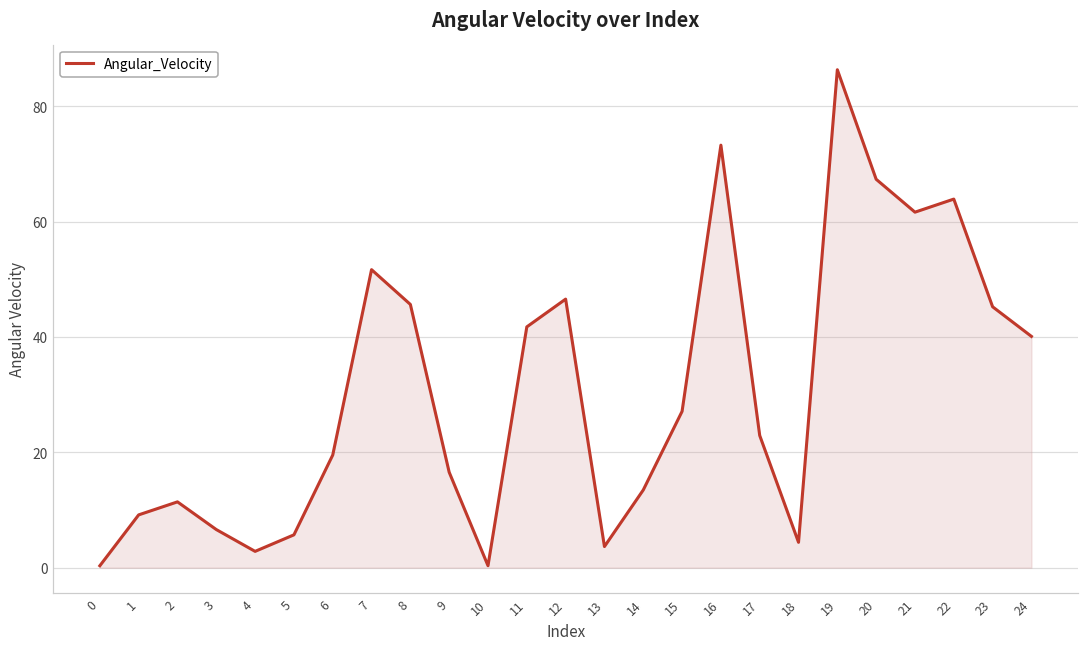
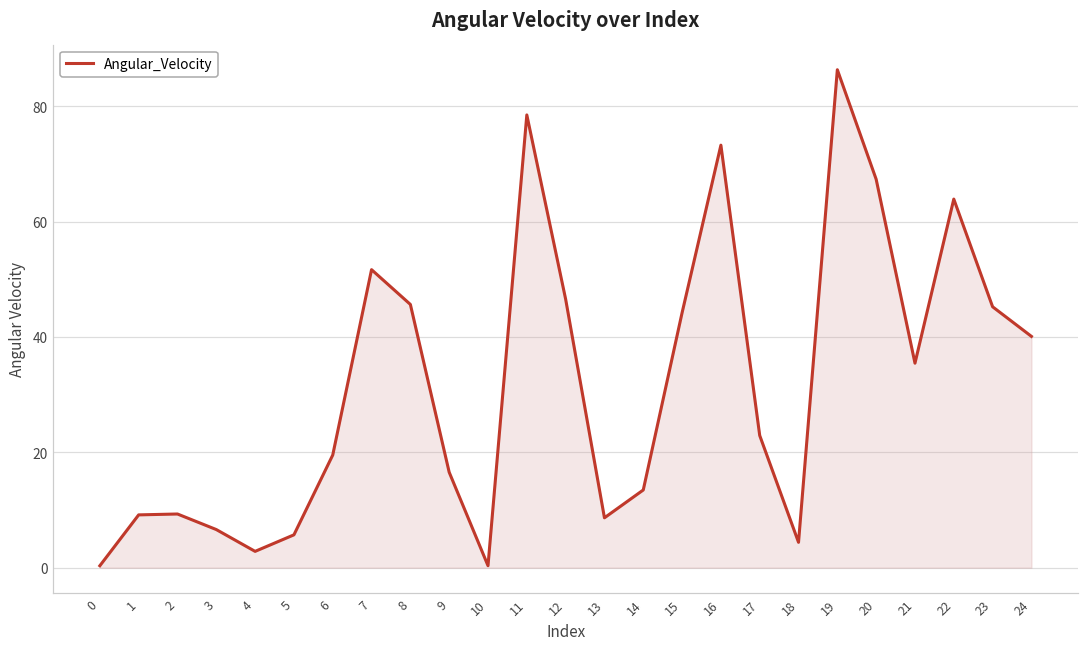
  {
    "0": 0,
    "1": 9,
-   "2": 11,
+   "2": 9,
    "3": 7,
    "4": 3,
    "5": 6,
    "6": 20,
    "7": 52,
    "8": 46,
    "9": 17,
    "10": 0,
-   "11": 42,
+   "11": 78,
    "12": 47,
-   "13": 4,
+   "13": 9,
    "14": 13,
-   "15": 27,
+   "15": 44,
    "16": 73,
    "17": 23,
    "18": 4,
    "19": 86,
    "20": 67,
-   "21": 62,
+   "21": 35,
    "22": 64,
    "23": 45,
    "24": 40
  }
